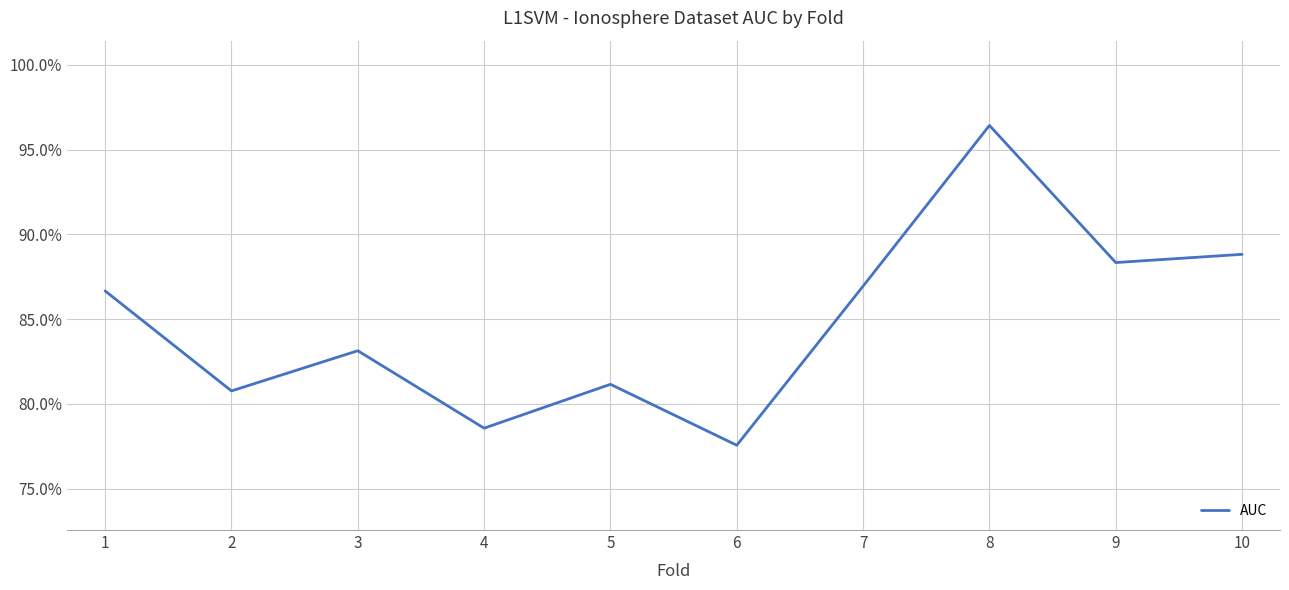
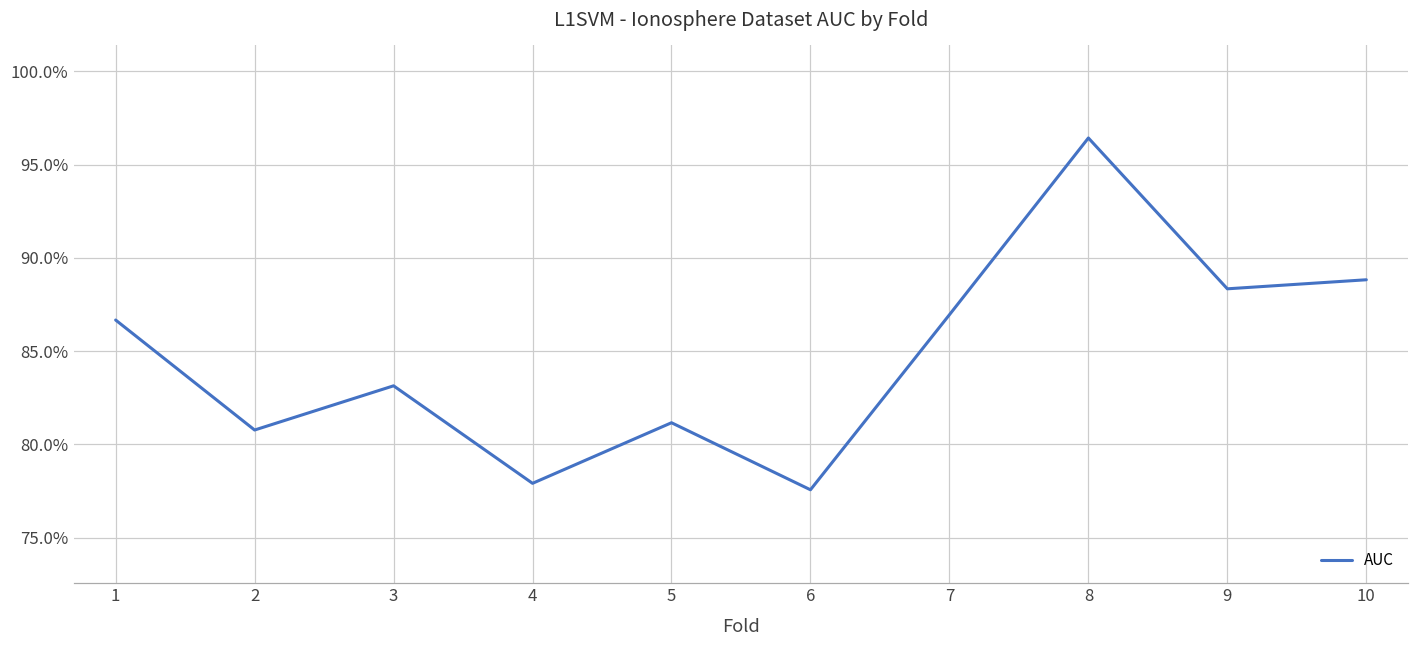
  {
    "1": "86.7%",
    "2": "80.8%",
    "3": "83.1%",
-   "4": "78.6%",
+   "4": "77.9%",
    "5": "81.2%",
    "6": "77.6%",
    "7": "87.0%",
    "8": "96.4%",
    "9": "88.3%",
    "10": "88.8%"
  }
